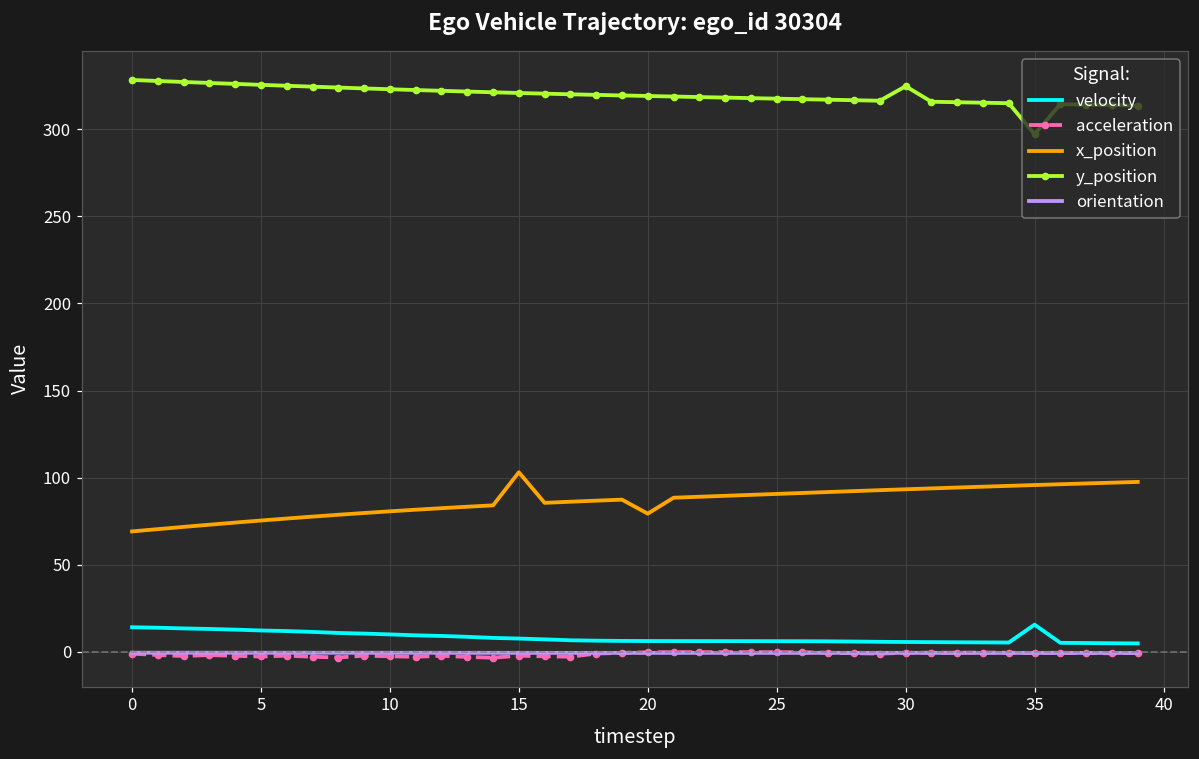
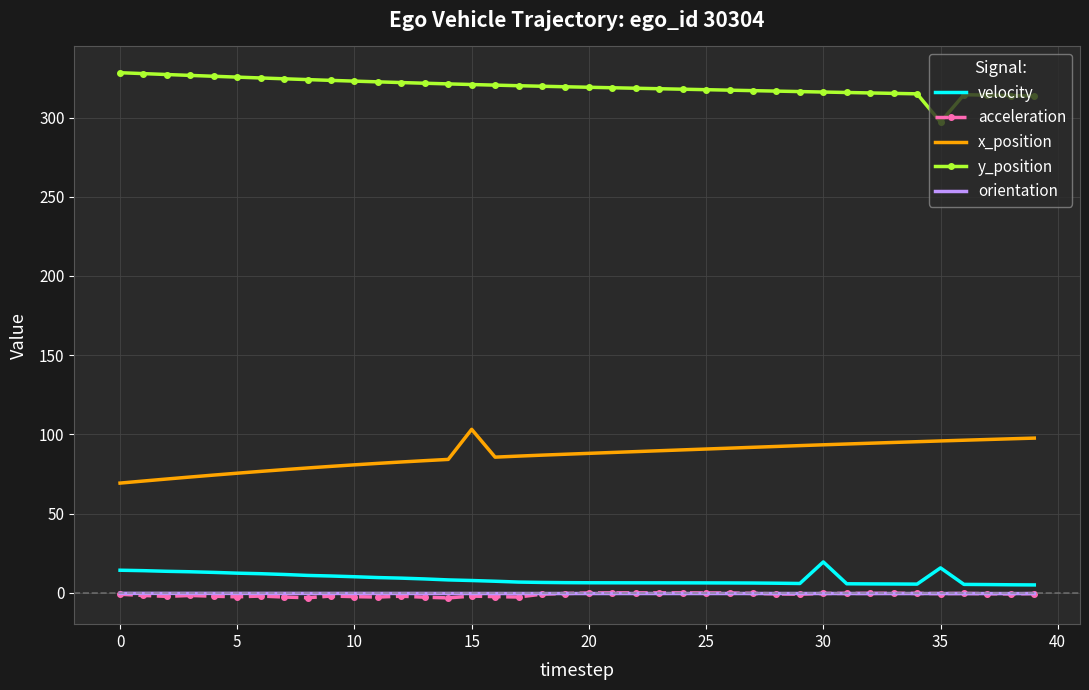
  {
    "velocity": {
      "0": 14,
      "5": 12,
      "10": 10,
      "15": 8,
      "20": 6,
      "25": 6,
-     "30": 6,
+     "30": 19,
      "35": 16
    },
    "acceleration": {
      "5": -3,
      "10": -2,
      "15": -2
    },
    "x_position": {
      "0": 69,
      "5": 75,
      "10": 81,
      "15": 103,
-     "20": 79,
+     "20": 88,
      "25": 91,
      "30": 93,
      "35": 96
    },
    "y_position": {
      "0": 328,
      "5": 325,
      "10": 323,
      "15": 321,
      "20": 319,
      "25": 318,
-     "30": 325
+     "30": 316
    },
    "orientation": {
      "5": 0,
      "10": 0,
      "15": 0
    }
  }
